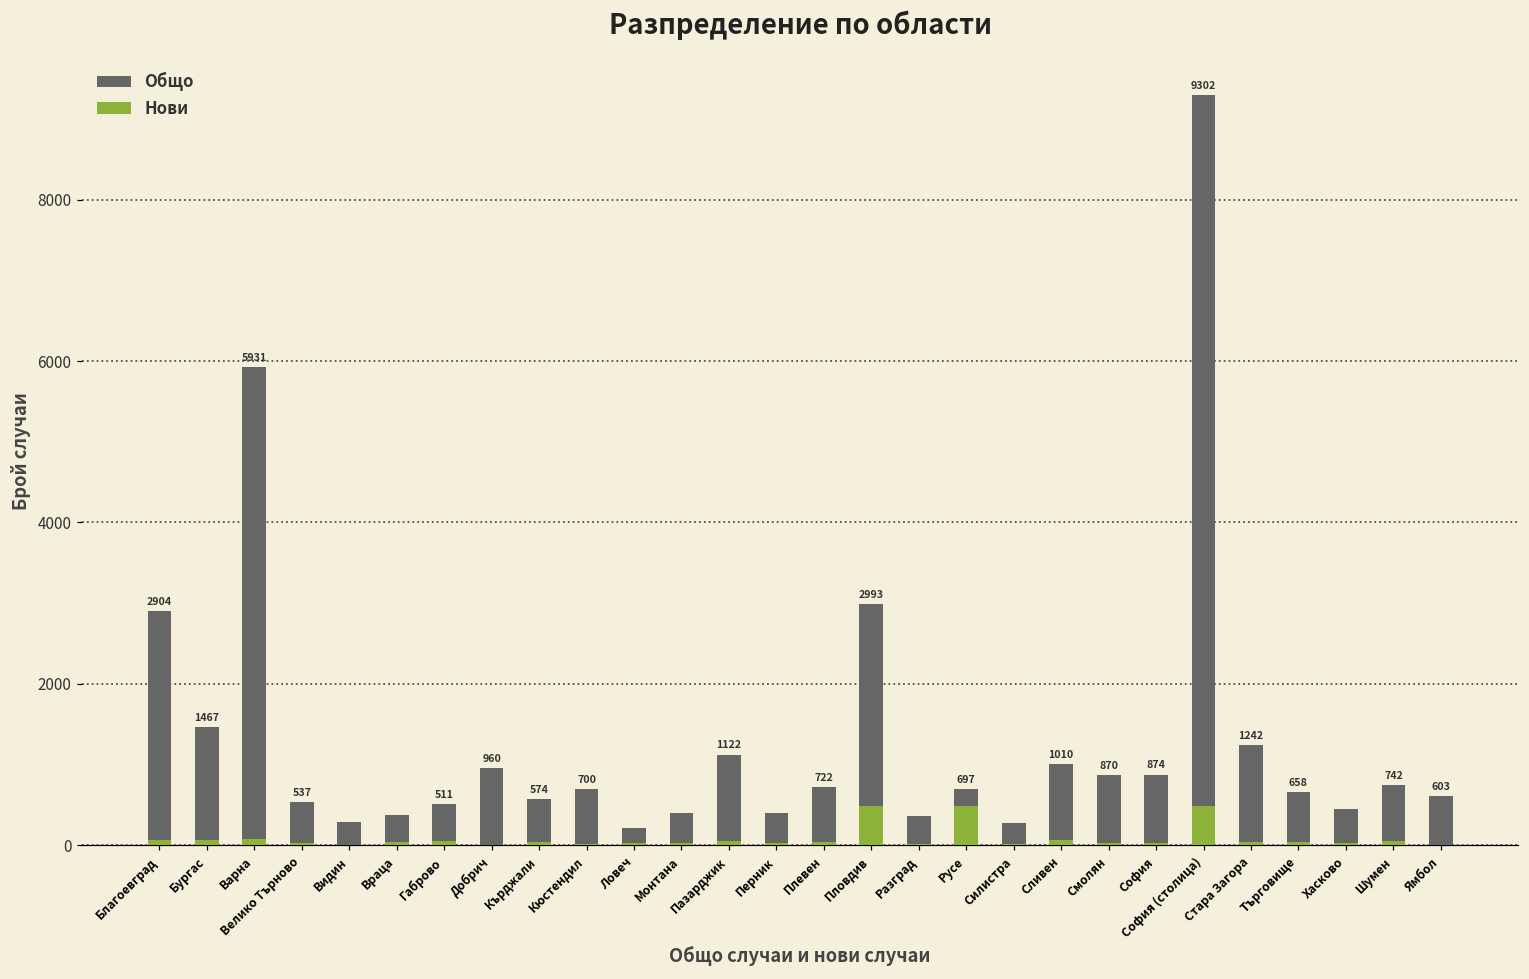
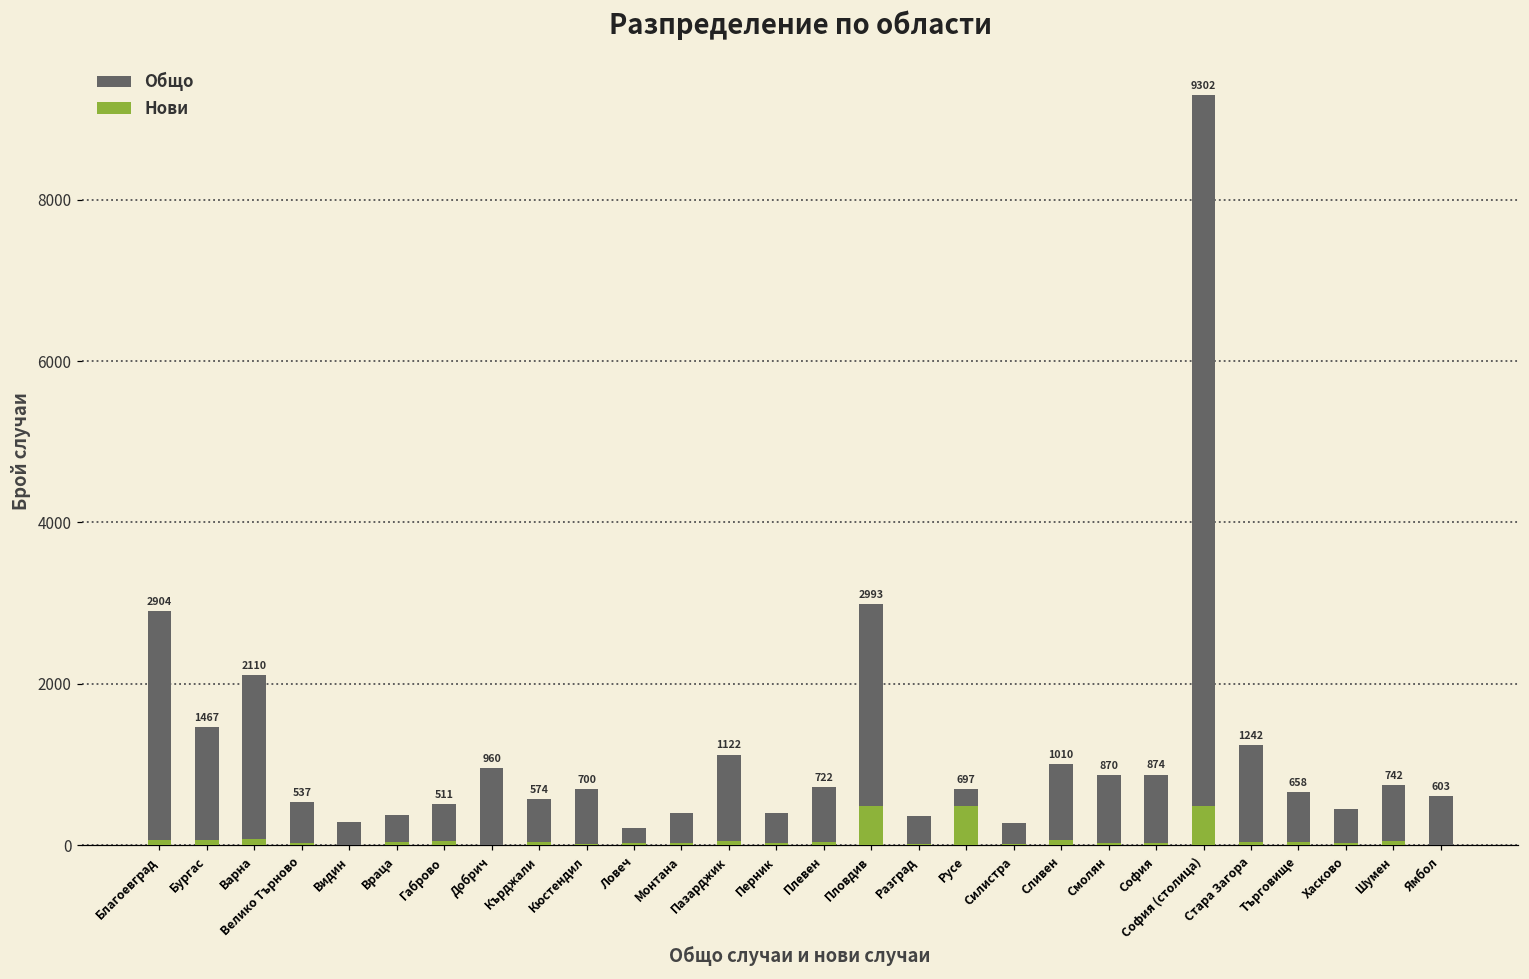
  {
    "Общо": {
      "Благоевград": 2904,
      "Бургас": 1467,
-     "Варна": 5931,
+     "Варна": 2110,
      "Велико Търново": 537,
      "Габрово": 511,
      "Добрич": 960,
      "Кърджали": 574,
      "Кюстендил": 700,
      "Пазарджик": 1122,
      "Плевен": 722,
      "Пловдив": 2993,
      "Русе": 697,
      "Сливен": 1010,
      "Смолян": 870,
      "София": 874,
      "София (столица)": 9302,
      "Стара Загора": 1242,
      "Търговище": 658,
      "Шумен": 742,
      "Ямбол": 603
    },
    "Нови": {
      "Видин": 0
    }
  }
